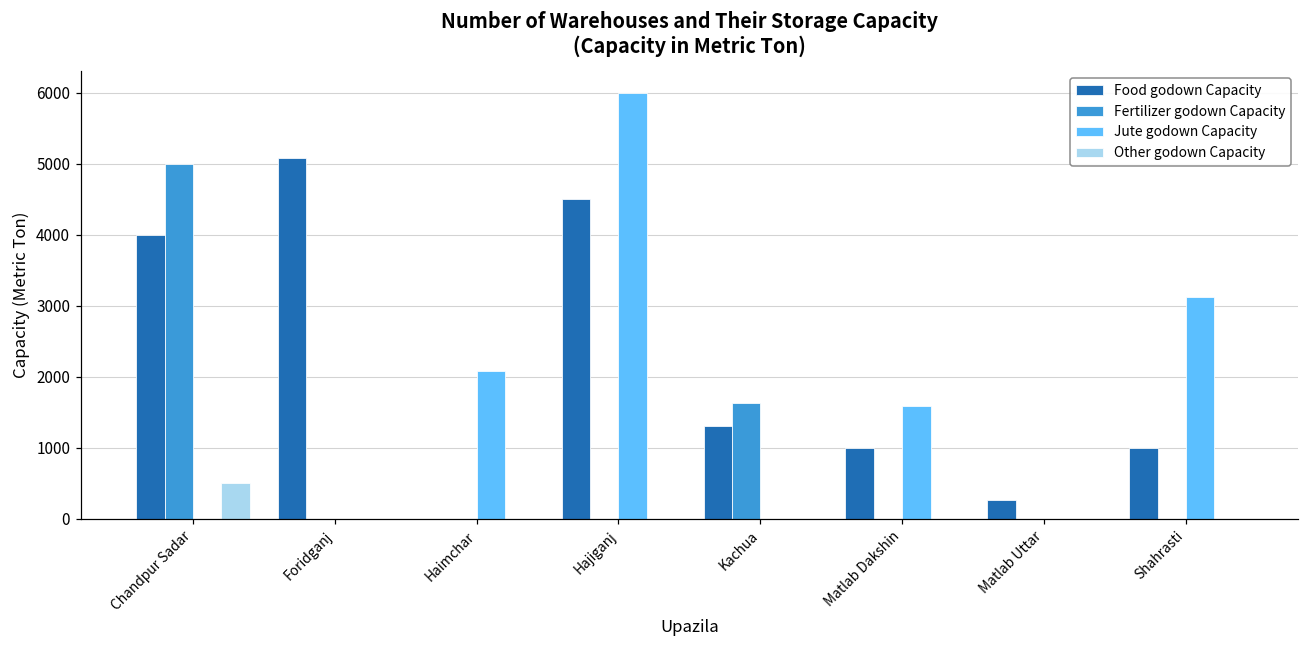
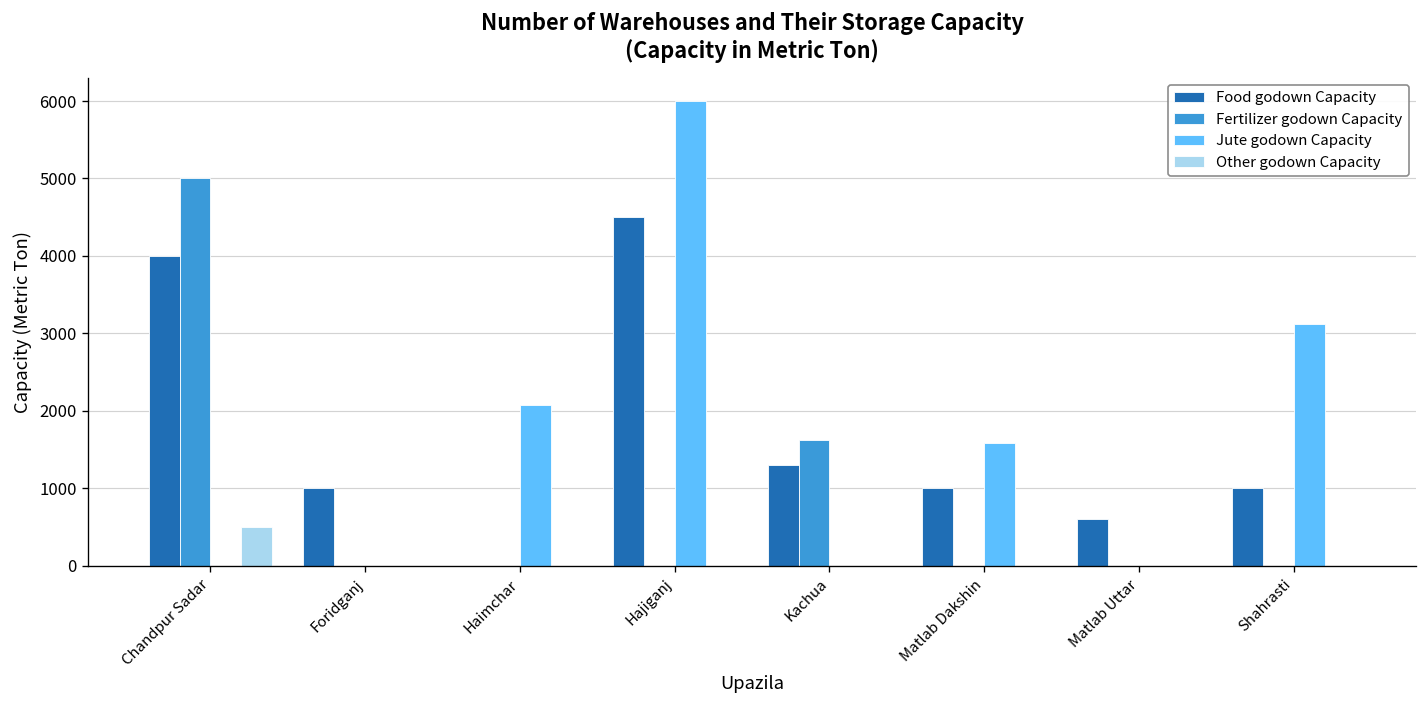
  {
    "Food godown Capacity": {
      "Chandpur Sadar": 4000,
-     "Foridganj": 5100,
+     "Foridganj": 1000,
      "Haimchar": 0,
      "Hajiganj": 4500,
      "Kachua": 1300,
      "Matlab Dakshin": 1000,
-     "Matlab Uttar": 300,
+     "Matlab Uttar": 600,
      "Shahrasti": 1000
    },
    "Fertilizer godown Capacity": {
      "Chandpur Sadar": 5000,
      "Foridganj": 0,
      "Haimchar": 0,
      "Hajiganj": 0,
      "Kachua": 1600,
      "Matlab Dakshin": 0,
      "Matlab Uttar": 0,
      "Shahrasti": 0
    },
    "Jute godown Capacity": {
      "Chandpur Sadar": 0,
      "Foridganj": 0,
      "Haimchar": 2100,
      "Hajiganj": 6000,
      "Kachua": 0,
      "Matlab Dakshin": 1600,
      "Matlab Uttar": 0,
      "Shahrasti": 3100
    },
    "Other godown Capacity": {
      "Chandpur Sadar": 500,
      "Foridganj": 0,
      "Haimchar": 0,
      "Hajiganj": 0,
      "Kachua": 0,
      "Matlab Dakshin": 0,
      "Matlab Uttar": 0,
      "Shahrasti": 0
    }
  }
